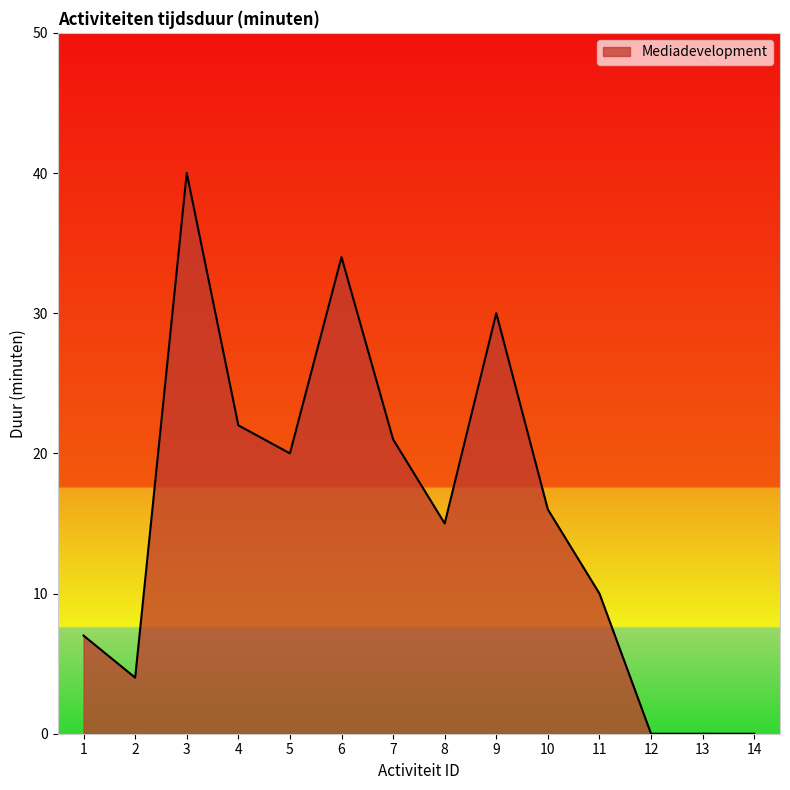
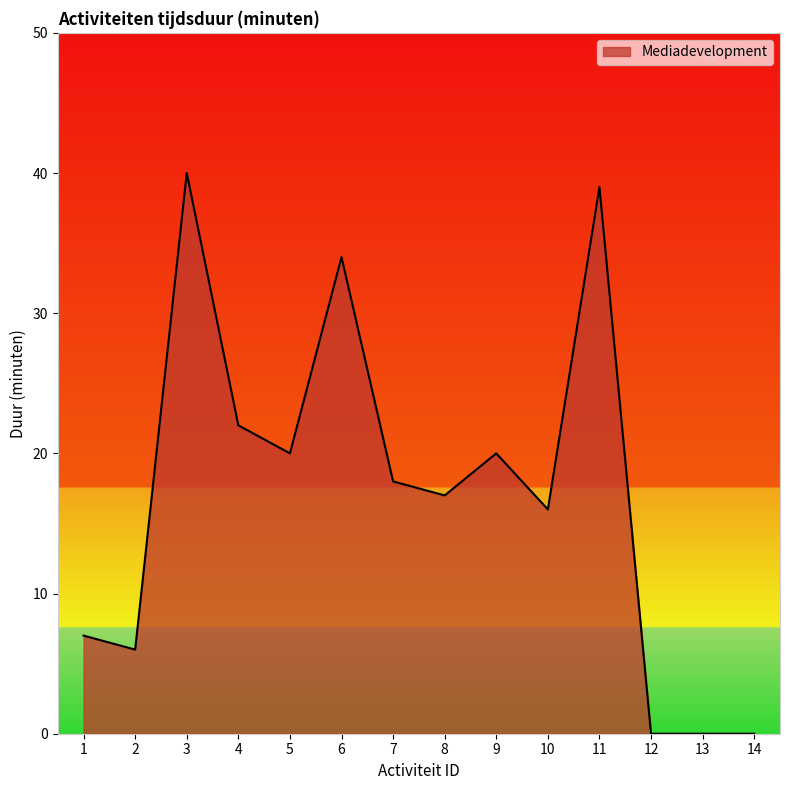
  {
    "1": 7,
-   "2": 4,
+   "2": 6,
    "3": 40,
    "4": 22,
    "5": 20,
    "6": 34,
-   "7": 21,
-   "8": 15,
-   "9": 30,
+   "7": 18,
+   "8": 17,
+   "9": 20,
    "10": 16,
-   "11": 10,
+   "11": 39,
    "12": 0,
    "13": 0,
    "14": 0
  }
